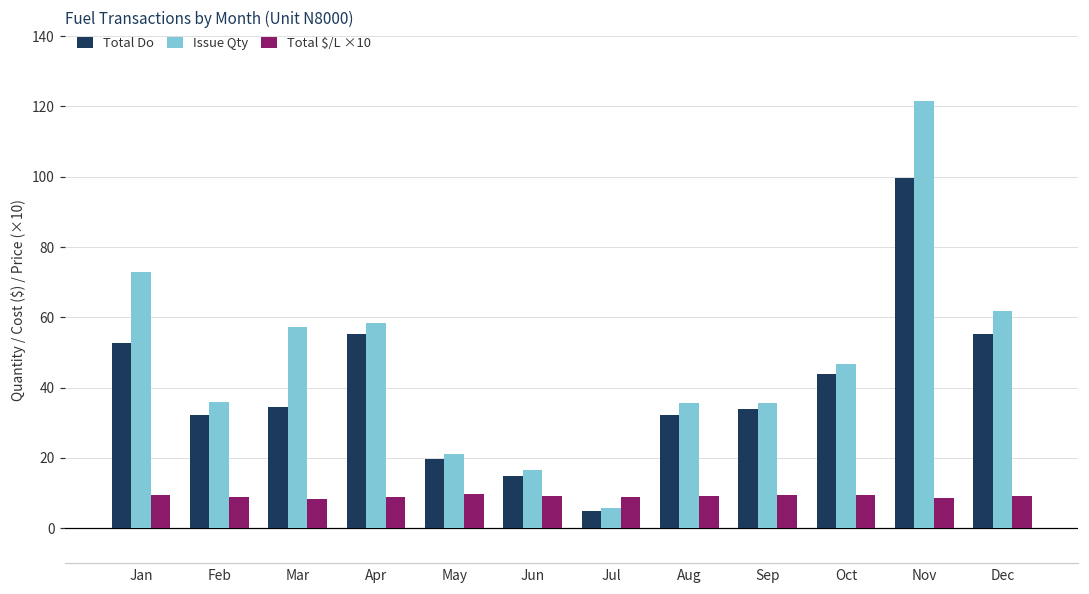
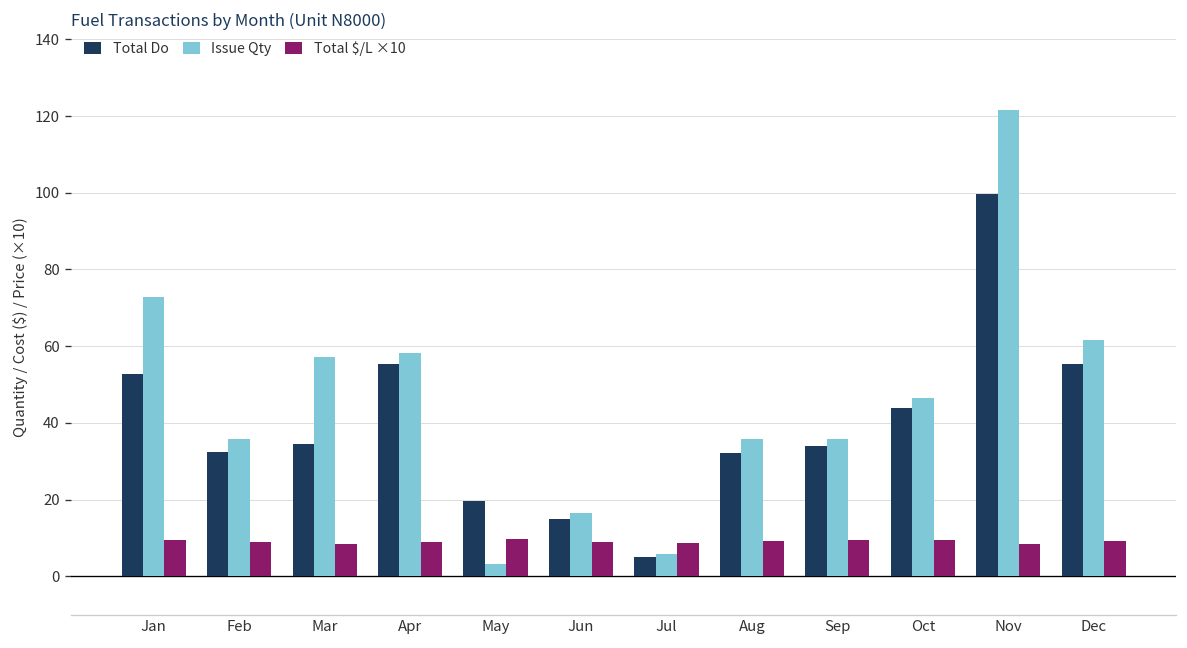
  {
    "Total Do": {
      "Jan": 53,
      "Feb": 32,
      "Mar": 34,
      "Apr": 55,
      "May": 20,
      "Jun": 15,
      "Jul": 5,
      "Aug": 32,
      "Sep": 34,
      "Oct": 44,
      "Nov": 100,
      "Dec": 55
    },
    "Issue Qty": {
      "Jan": 73,
      "Feb": 36,
      "Mar": 57,
      "Apr": 58,
-     "May": 21,
+     "May": 3,
      "Jun": 17,
      "Jul": 6,
      "Aug": 36,
      "Sep": 36,
      "Oct": 47,
      "Nov": 122,
      "Dec": 62
    },
    "Total $/L ×10": {
      "Jan": 9,
      "Feb": 9,
      "Mar": 8,
      "Apr": 9,
      "May": 10,
      "Jun": 9,
      "Jul": 9,
      "Aug": 9,
      "Sep": 9,
      "Oct": 9,
      "Nov": 9,
      "Dec": 9
    }
  }
